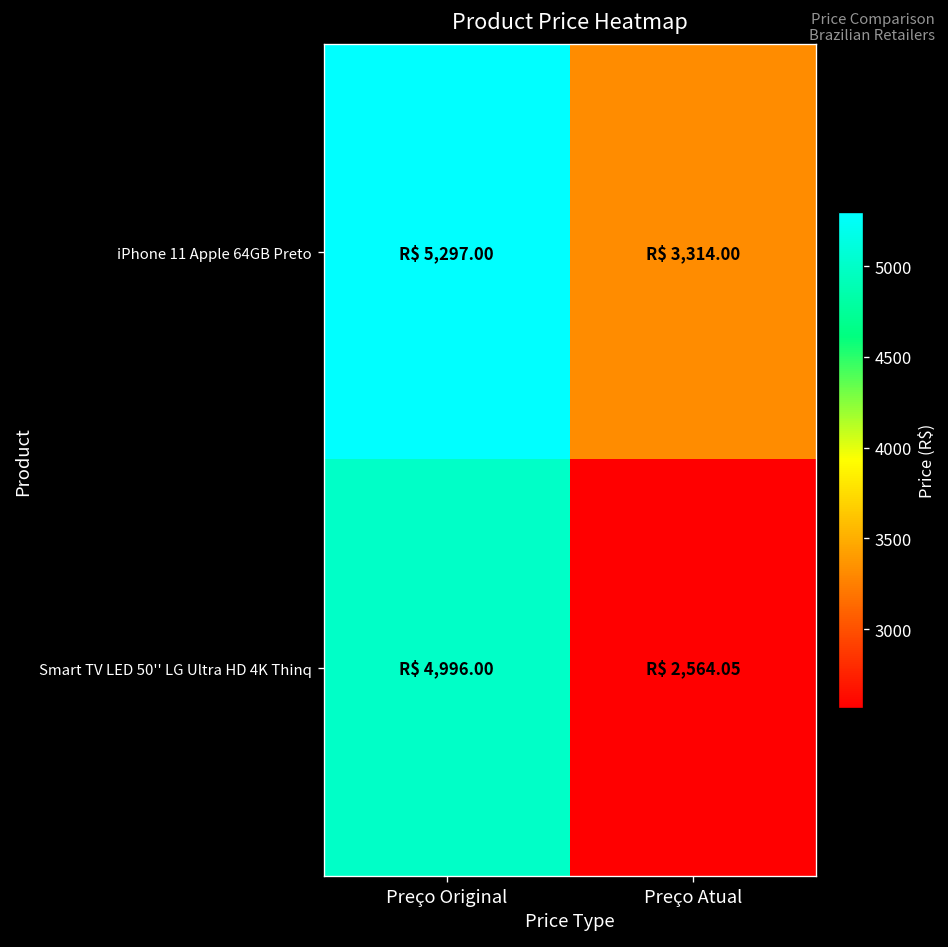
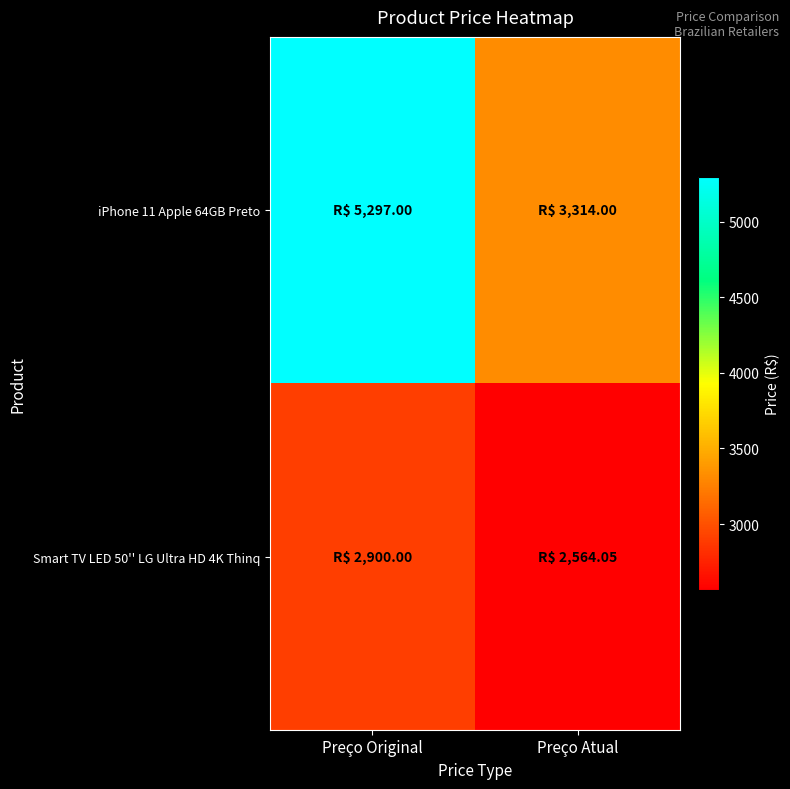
  {
    "iPhone 11 Apple 64GB Preto": {
      "Preço Original": "5,297.00",
      "Preço Atual": "3,314.00"
    },
    "Smart TV LED 50'' LG Ultra HD 4K Thinq": {
-     "Preço Original": "4,996.00",
+     "Preço Original": "2,900.00",
      "Preço Atual": "2,564.05"
    }
  }
